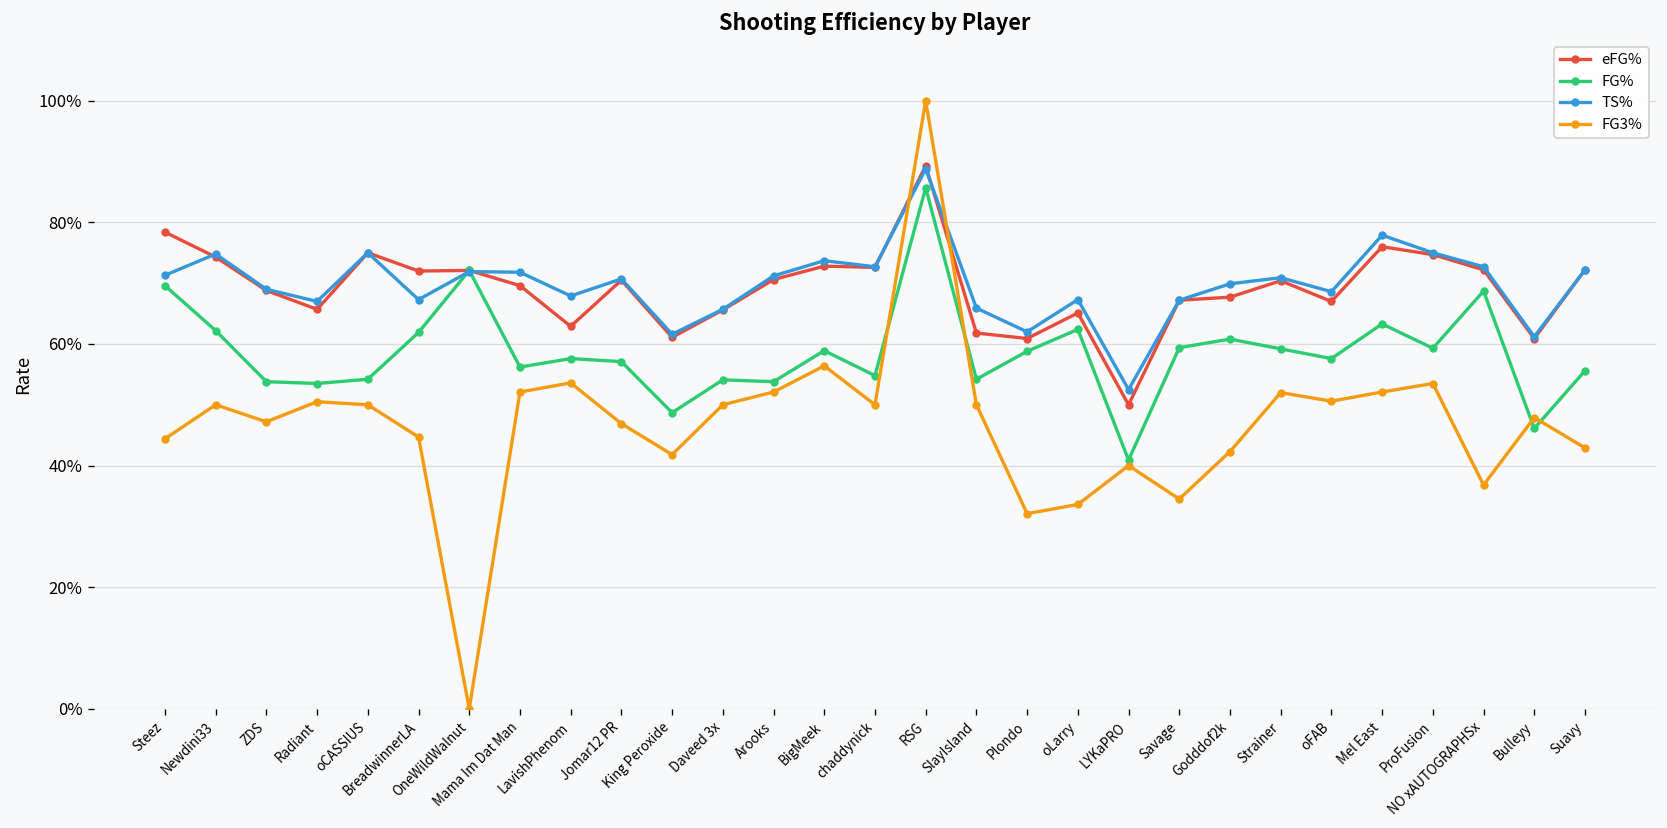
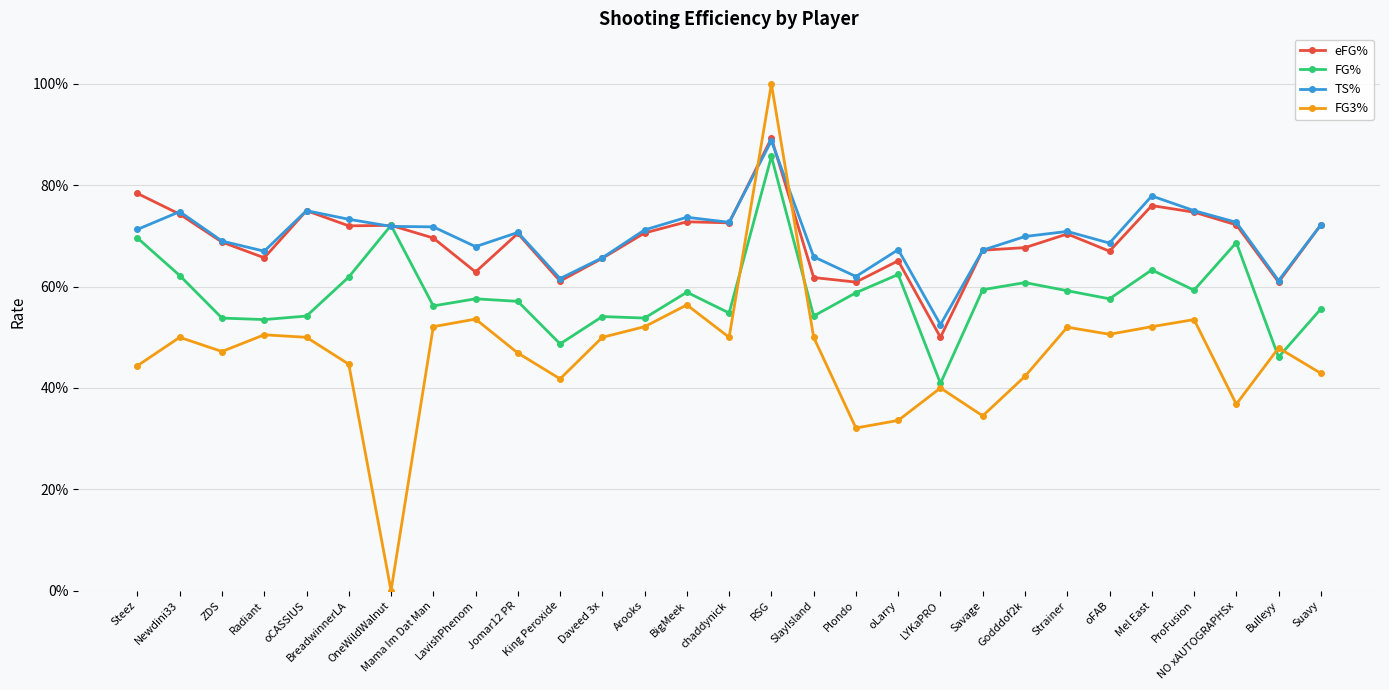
  {
    "eFG%": {
      "Steez": "78%",
      "Radiant": "66%",
      "BreadwinnerLA": "72%",
      "Mama Im Dat Man": "70%",
      "LavishPhenom": "63%",
      "King Peroxide": "61%",
      "Arooks": "71%",
      "BigMeek": "73%",
      "SlayIsland": "62%",
      "Plondo": "61%",
      "oLarry": "65%",
      "LYKaPRO": "50%",
      "Godddof2k": "68%",
      "Strainer": "70%",
      "oFAB": "67%",
      "Mel East": "76%"
    },
    "FG%": {
      "Steez": "70%",
      "Newdini33": "62%",
      "ZDS": "54%",
      "Radiant": "54%",
      "oCASSIUS": "54%",
      "BreadwinnerLA": "62%",
      "Mama Im Dat Man": "56%",
      "LavishPhenom": "58%",
      "Jomar12 PR": "57%",
      "King Peroxide": "49%",
      "Daveed 3x": "54%",
      "Arooks": "54%",
      "BigMeek": "59%",
      "chaddynick": "55%",
      "RSG": "86%",
      "SlayIsland": "54%",
      "Plondo": "59%",
      "oLarry": "62%",
      "LYKaPRO": "41%",
      "Savage": "59%",
      "Godddof2k": "61%",
      "Strainer": "59%",
      "oFAB": "58%",
      "Mel East": "63%",
      "ProFusion": "59%",
      "NO xAUTOGRAPHSx": "69%",
      "Bulleyy": "46%",
      "Suavy": "56%"
    },
    "TS%": {
      "Steez": "71%",
      "Radiant": "67%",
-     "BreadwinnerLA": "67%",
+     "BreadwinnerLA": "73%",
      "Mama Im Dat Man": "72%",
      "LavishPhenom": "68%",
      "King Peroxide": "62%",
      "Arooks": "71%",
      "BigMeek": "74%",
      "SlayIsland": "66%",
      "Plondo": "62%",
      "oLarry": "67%",
      "LYKaPRO": "53%",
      "Godddof2k": "70%",
      "Strainer": "71%",
      "oFAB": "69%",
      "Mel East": "78%"
    },
    "FG3%": {
      "Steez": "44%",
      "Newdini33": "50%",
      "ZDS": "47%",
      "Radiant": "51%",
      "oCASSIUS": "50%",
      "BreadwinnerLA": "45%",
      "OneWildWalnut": "0%",
      "Mama Im Dat Man": "52%",
      "LavishPhenom": "54%",
      "Jomar12 PR": "47%",
      "King Peroxide": "42%",
      "Daveed 3x": "50%",
      "Arooks": "52%",
      "BigMeek": "56%",
      "chaddynick": "50%",
      "RSG": "100%",
      "SlayIsland": "50%",
      "Plondo": "32%",
      "oLarry": "34%",
      "LYKaPRO": "40%",
      "Savage": "35%",
      "Godddof2k": "42%",
      "Strainer": "52%",
      "oFAB": "51%",
      "Mel East": "52%",
      "ProFusion": "54%",
      "NO xAUTOGRAPHSx": "37%",
      "Bulleyy": "48%",
      "Suavy": "43%"
    }
  }
